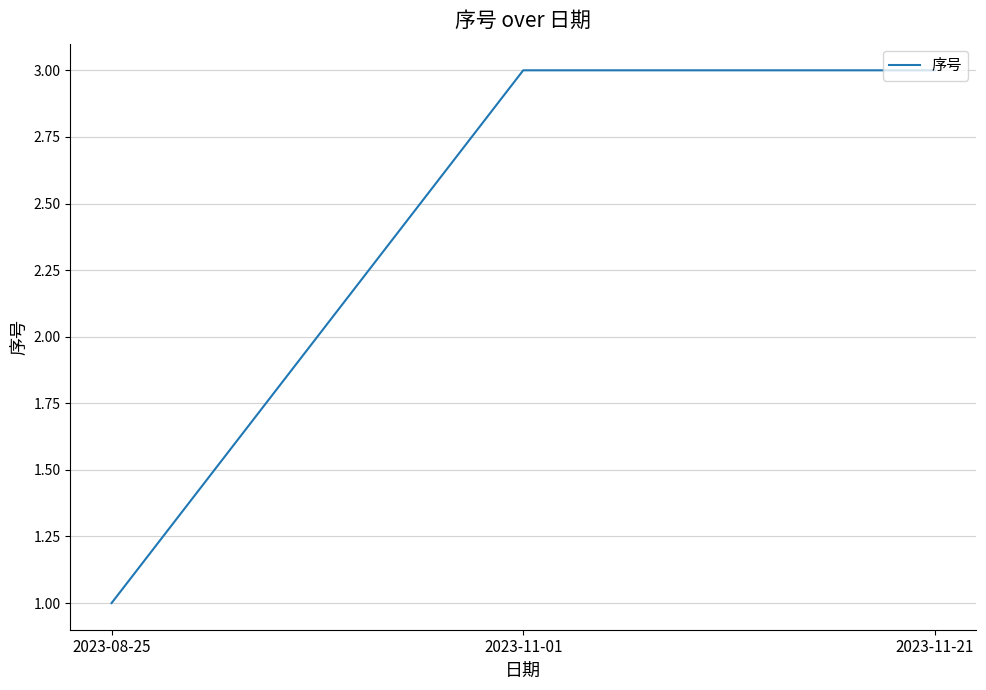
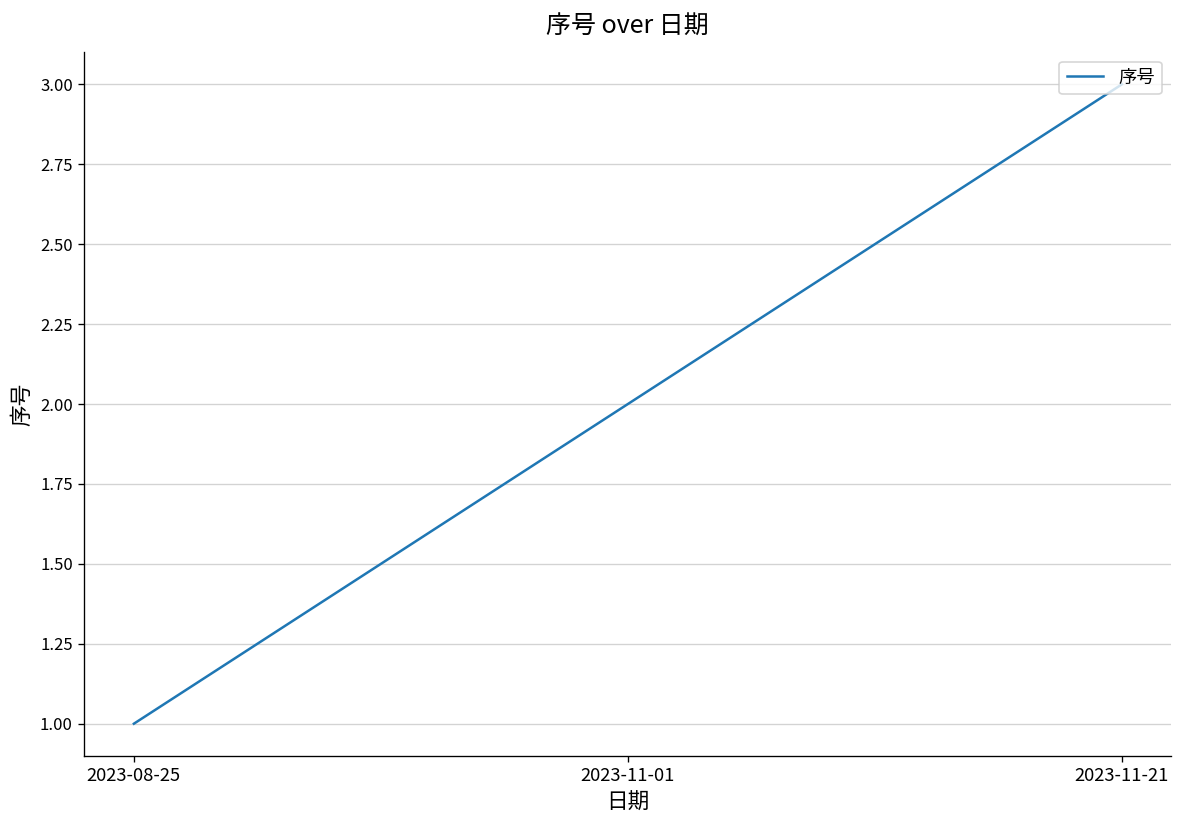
  {
    "2023-08-25": 1,
-   "2023-11-01": 3
+   "2023-11-01": 2
  }
